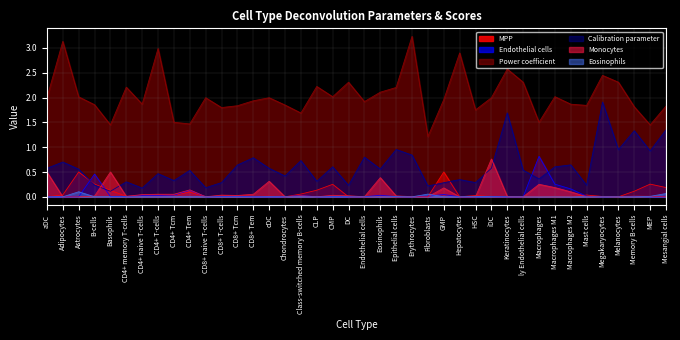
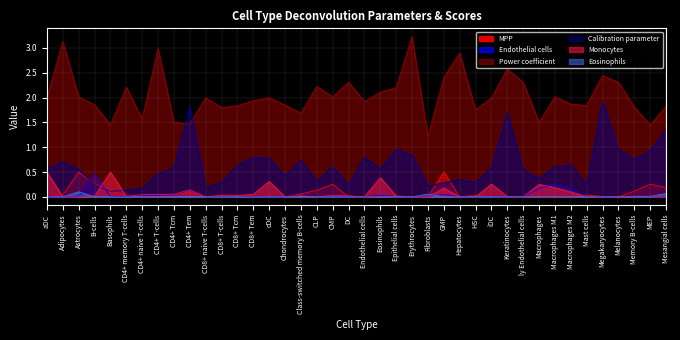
  {
    "MPP": {
      "Astrocytes": 0.5,
      "CLP": 0.1,
      "CMP": 0.3,
      "GMP": 0.5,
      "Memory B-cells": 0.1,
      "MEP": 0.3,
      "Mesangial cells": 0.2
    },
    "Endothelial cells": {
      "B-cells": 0.5,
-     "Macrophages": 0.8,
+     "Macrophages": 0.2,
      "Macrophages M1": 0.3,
      "Macrophages M2": 0.2
    },
    "Power coefficient": {
      "aDC": 2.0,
      "Adipocytes": 3.1,
      "Astrocytes": 2.0,
      "B-cells": 1.9,
      "Basophils": 1.5,
      "CD4+ memory T-cells": 2.2,
-     "CD4+ naive T-cells": 1.9,
+     "CD4+ naive T-cells": 1.6,
      "CD4+ T-cells": 3.0,
      "CD4+ Tcm": 1.5,
      "CD4+ Tem": 1.5,
      "CD8+ naive T-cells": 2.0,
      "CD8+ T-cells": 1.8,
      "CD8+ Tcm": 1.8,
      "CD8+ Tem": 1.9,
      "cDC": 2.0,
      "Chondrocytes": 1.9,
      "Class-switched memory B-cells": 1.7,
      "CLP": 2.2,
      "CMP": 2.0,
      "DC": 2.3,
      "Endothelial cells": 1.9,
      "Eosinophils": 2.1,
      "Epithelial cells": 2.2,
      "Erythrocytes": 3.2,
      "Fibroblasts": 1.2,
-     "GMP": 2.0,
+     "GMP": 2.4,
      "Hepatocytes": 2.9,
      "HSC": 1.8,
      "iDC": 2.0,
      "Keratinocytes": 2.6,
      "ly Endothelial cells": 2.3,
      "Macrophages": 1.5,
      "Macrophages M1": 2.0,
      "Macrophages M2": 1.9,
      "Mast cells": 1.8,
      "Megakaryocytes": 2.4,
      "Melanocytes": 2.3,
      "Memory B-cells": 1.8,
      "MEP": 1.5,
      "Mesangial cells": 1.8
    },
    "Calibration parameter": {
      "aDC": 0.6,
      "Adipocytes": 0.7,
      "Astrocytes": 0.6,
-     "CD4+ memory T-cells": 0.3,
+     "CD4+ memory T-cells": 0.1,
      "CD4+ naive T-cells": 0.2,
      "CD4+ T-cells": 0.5,
-     "CD4+ Tcm": 0.3,
-     "CD4+ Tem": 0.5,
+     "CD4+ Tcm": 0.6,
+     "CD4+ Tem": 1.8,
      "CD8+ naive T-cells": 0.2,
      "CD8+ T-cells": 0.3,
      "CD8+ Tcm": 0.6,
      "CD8+ Tem": 0.8,
-     "cDC": 0.6,
+     "cDC": 0.8,
      "Chondrocytes": 0.4,
      "Class-switched memory B-cells": 0.7,
      "CLP": 0.3,
      "CMP": 0.6,
      "DC": 0.2,
      "Endothelial cells": 0.8,
      "Eosinophils": 0.6,
      "Epithelial cells": 1.0,
      "Erythrocytes": 0.8,
      "Fibroblasts": 0.2,
      "GMP": 0.3,
      "Hepatocytes": 0.3,
      "HSC": 0.3,
      "iDC": 0.6,
      "Keratinocytes": 1.7,
      "ly Endothelial cells": 0.5,
      "Macrophages": 0.4,
      "Macrophages M1": 0.6,
      "Macrophages M2": 0.6,
      "Mast cells": 0.2,
      "Megakaryocytes": 1.9,
      "Melanocytes": 1.0,
-     "Memory B-cells": 1.3,
+     "Memory B-cells": 0.8,
      "MEP": 0.9,
      "Mesangial cells": 1.4
    },
    "Monocytes": {
      "aDC": 0.5,
      "Basophils": 0.5,
      "cDC": 0.3,
      "Eosinophils": 0.4,
      "GMP": 0.2,
-     "iDC": 0.8,
+     "iDC": 0.3,
      "Macrophages": 0.3,
      "Macrophages M1": 0.2,
      "Macrophages M2": 0.1
    },
    "Eosinophils": {
      "Astrocytes": 0.1,
      "CD4+ Tem": 0.0,
      "Mesangial cells": 0.1
    }
  }
